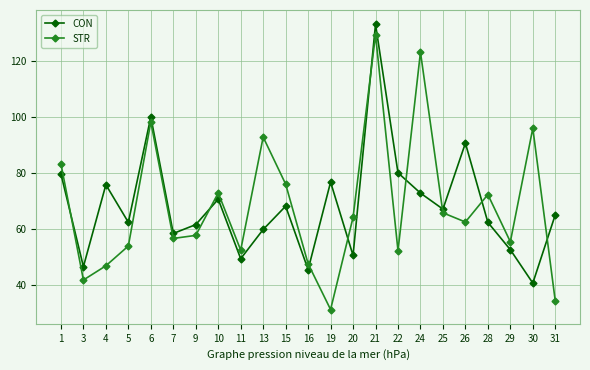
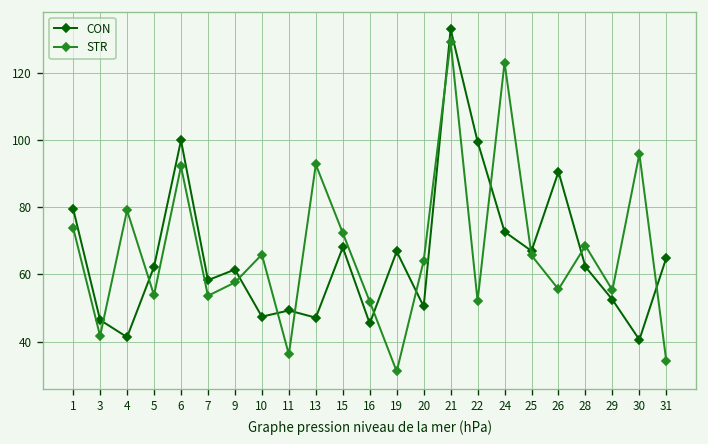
  {
    "CON": {
      "1": 80,
      "3": 46,
-     "4": 76,
+     "4": 41,
      "5": 62,
      "6": 100,
      "7": 58,
      "9": 61,
-     "10": 71,
+     "10": 47,
      "11": 49,
-     "13": 60,
+     "13": 47,
      "15": 68,
      "16": 45,
-     "19": 77,
+     "19": 67,
      "20": 50,
      "21": 133,
-     "22": 80,
+     "22": 100,
      "24": 73,
      "25": 67,
      "26": 91,
      "28": 62,
      "29": 52,
      "30": 41,
      "31": 65
    },
    "STR": {
-     "1": 83,
+     "1": 74,
      "3": 42,
-     "4": 47,
+     "4": 79,
      "5": 54,
-     "6": 98,
-     "7": 57,
+     "6": 92,
+     "7": 54,
      "9": 58,
-     "10": 73,
-     "11": 52,
+     "10": 66,
+     "11": 36,
      "13": 93,
-     "15": 76,
-     "16": 47,
+     "15": 72,
+     "16": 52,
      "19": 31,
      "20": 64,
      "21": 129,
      "22": 52,
      "24": 123,
      "25": 66,
-     "26": 62,
-     "28": 72,
+     "26": 56,
+     "28": 69,
      "29": 55,
      "30": 96,
      "31": 34
    }
  }
